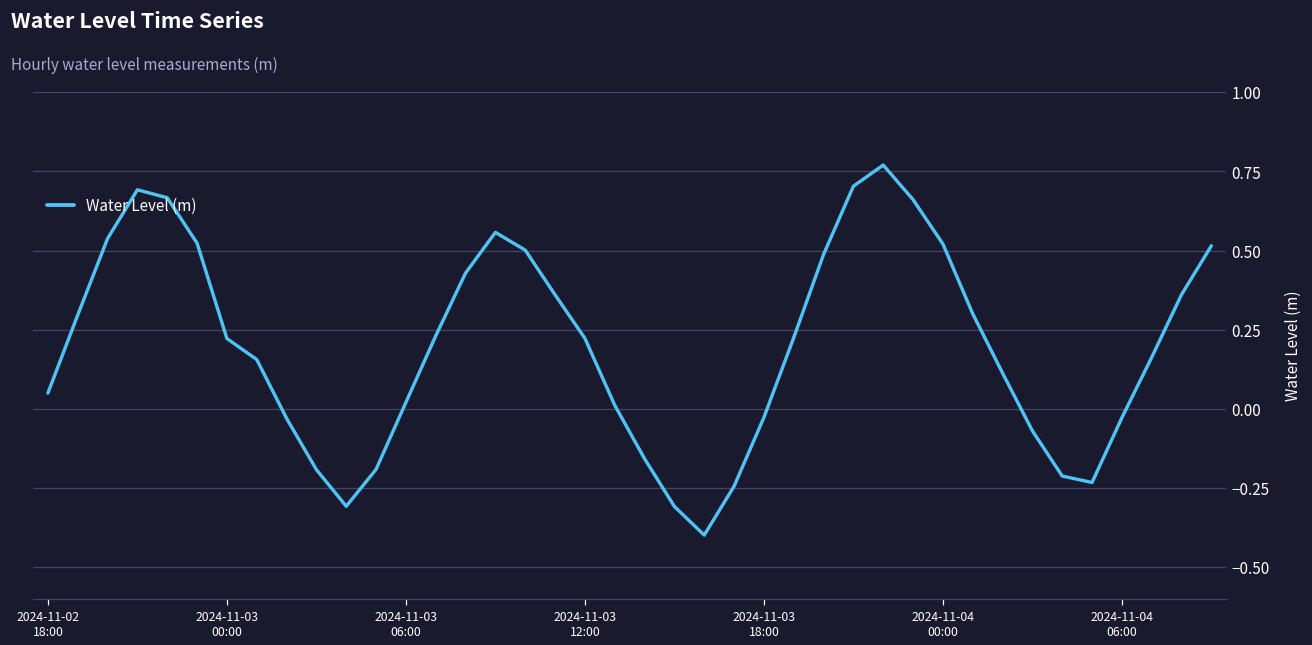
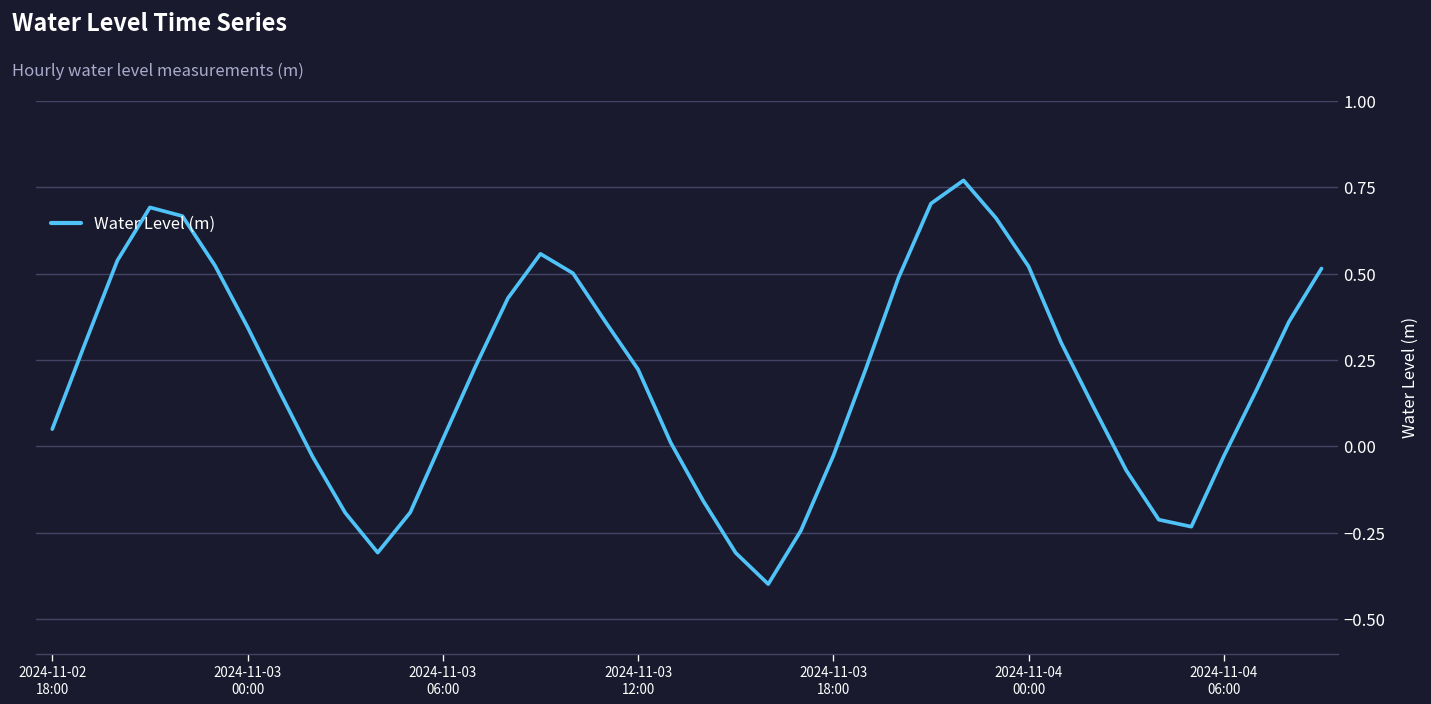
  {
    "2024-11-02 18:00": 0.05,
-   "2024-11-03 00:00": 0.22,
+   "2024-11-03 00:00": 0.35,
    "2024-11-03 06:00": 0.02,
    "2024-11-03 12:00": 0.22,
    "2024-11-03 18:00": -0.03,
    "2024-11-04 00:00": 0.52,
    "2024-11-04 06:00": -0.03
  }
